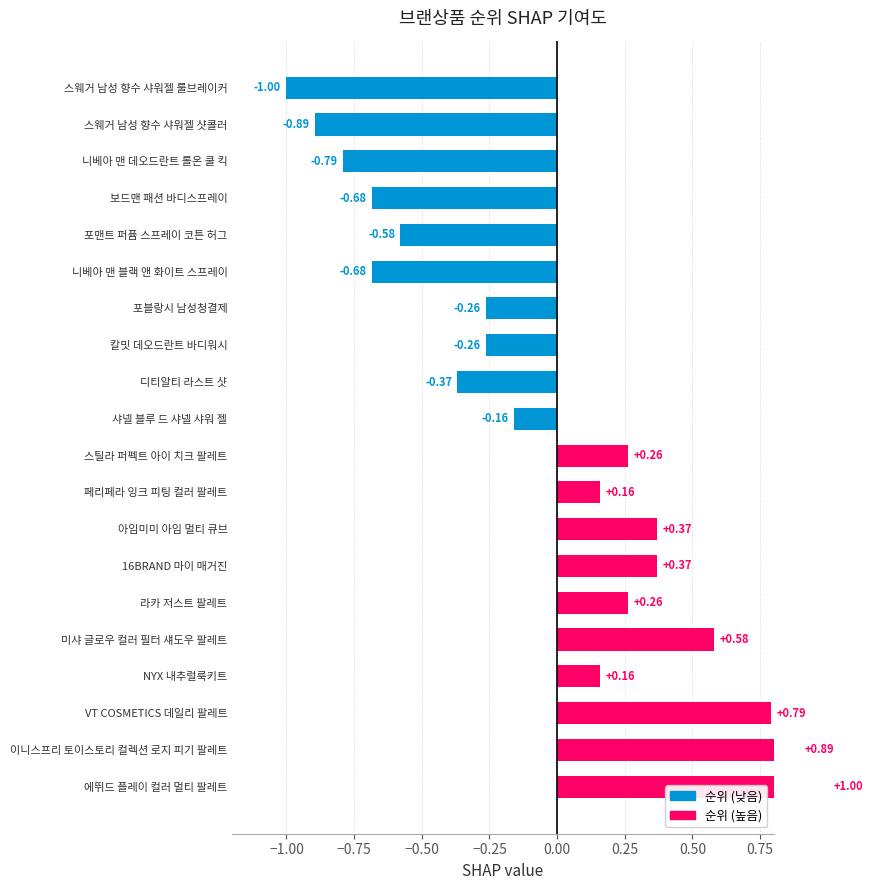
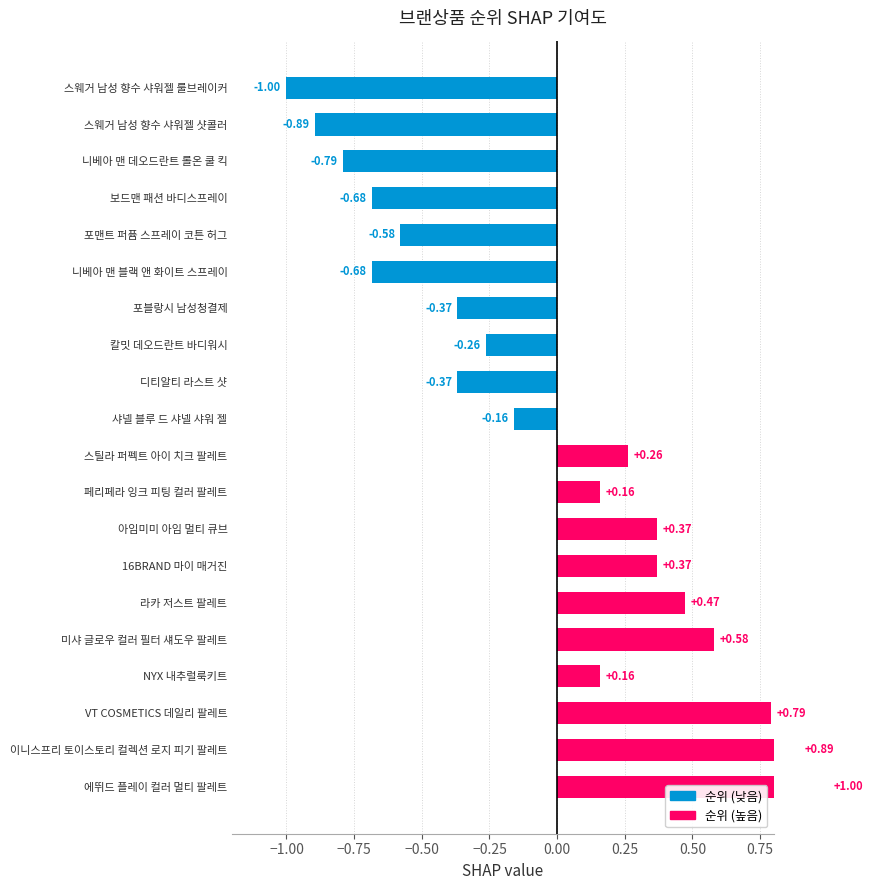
  {
    "스웨거 남성 향수 샤워젤 룰브레이커": "-1.00",
    "스웨거 남성 향수 샤워젤 샷콜러": "-0.89",
    "니베아 맨 데오드란트 롤온 쿨 킥": "-0.79",
    "보드맨 패션 바디스프레이": "-0.68",
    "포맨트 퍼퓸 스프레이 코튼 허그": "-0.58",
    "니베아 맨 블랙 앤 화이트 스프레이": "-0.68",
-   "포블랑시 남성청결제": "-0.26",
+   "포블랑시 남성청결제": "-0.37",
    "칼밋 데오드란트 바디워시": "-0.26",
    "디티알티 라스트 샷": "-0.37",
    "샤넬 블루 드 샤넬 샤워 젤": "-0.16",
    "스틸라 퍼펙트 아이 치크 팔레트": "+0.26",
    "페리페라 잉크 피팅 컬러 팔레트": "+0.16",
    "아임미미 아임 멀티 큐브": "+0.37",
    "16BRAND 마이 매거진": "+0.37",
-   "라카 저스트 팔레트": "+0.26",
+   "라카 저스트 팔레트": "+0.47",
    "미샤 글로우 컬러 필터 섀도우 팔레트": "+0.58",
    "NYX 내추럴룩키트": "+0.16",
    "VT COSMETICS 데일리 팔레트": "+0.79"
  }
